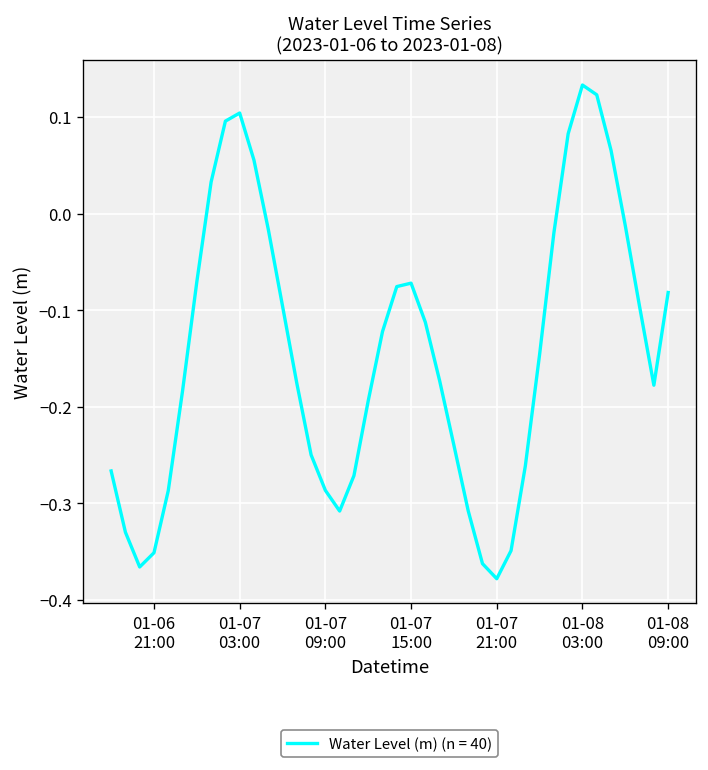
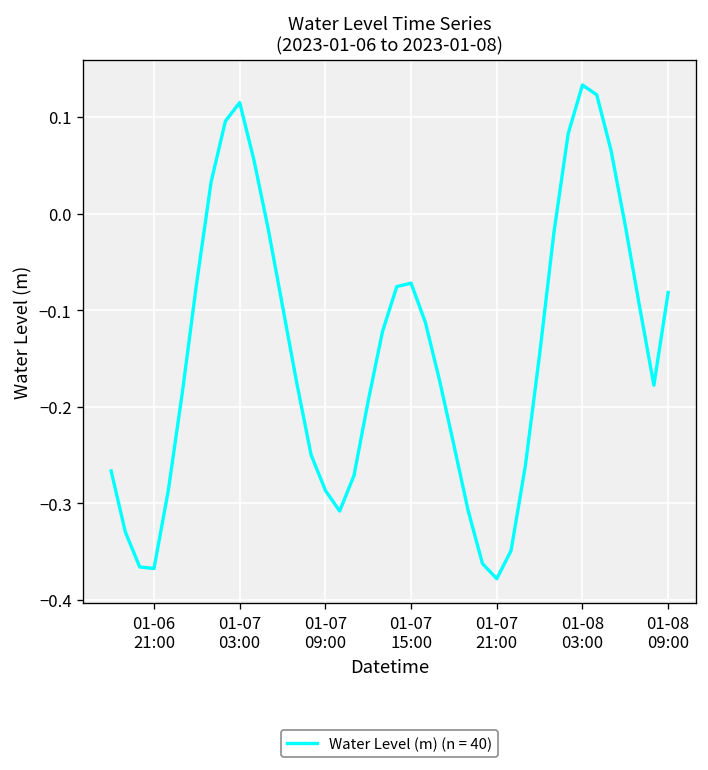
  {
-   "01-06 21:00": -0.35,
-   "01-07 03:00": 0.10,
+   "01-06 21:00": -0.37,
+   "01-07 03:00": 0.12,
    "01-07 09:00": -0.29,
    "01-07 15:00": -0.07,
    "01-07 21:00": -0.38,
    "01-08 03:00": 0.13,
    "01-08 09:00": -0.08
  }
